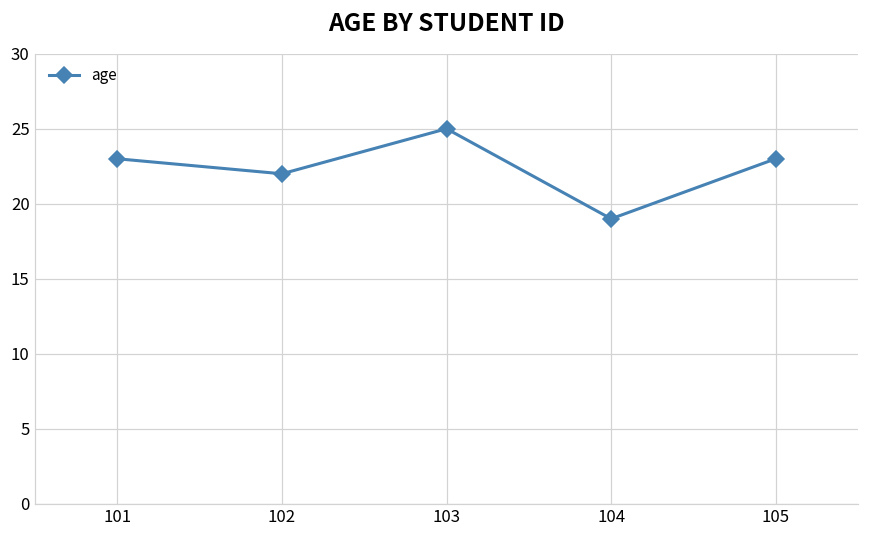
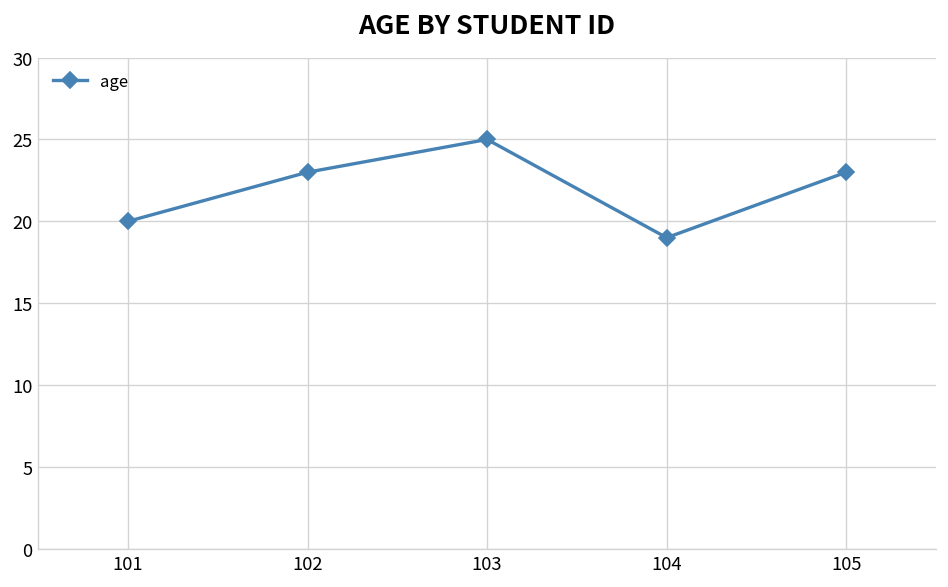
  {
-   "101": 23,
-   "102": 22,
+   "101": 20,
+   "102": 23,
    "103": 25,
    "104": 19,
    "105": 23
  }
